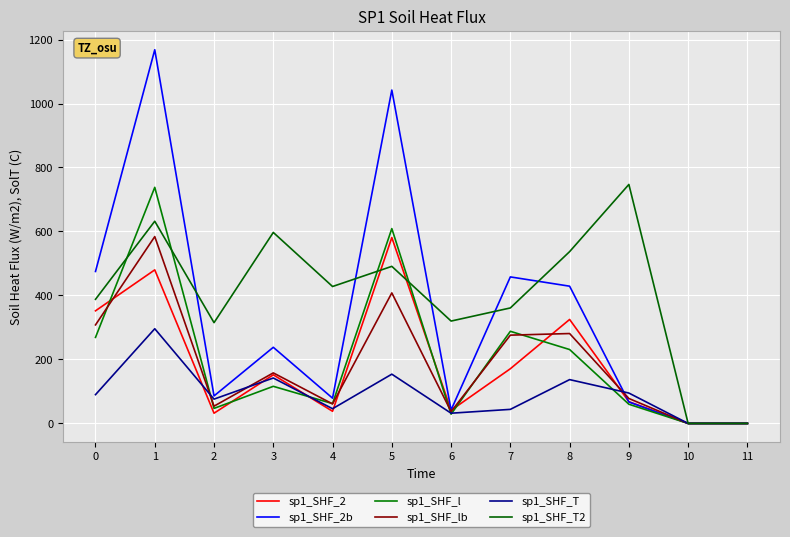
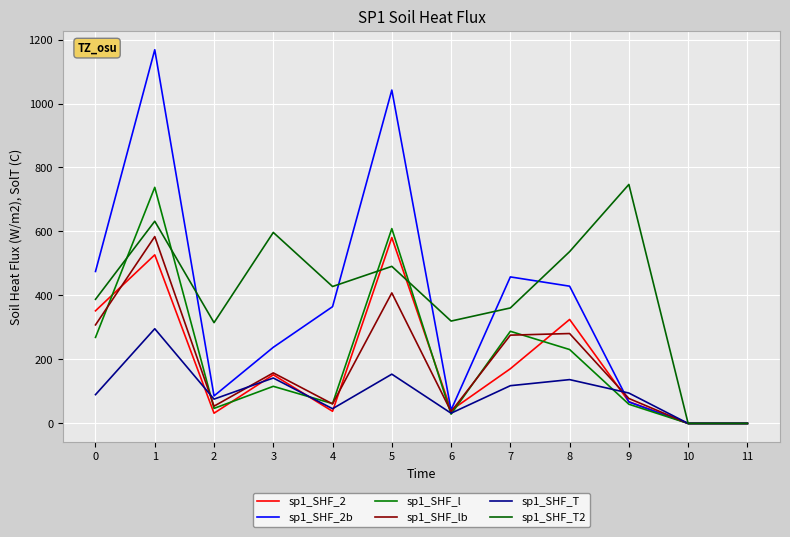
  {
    "sp1_SHF_2": {
      "0": 350,
-     "1": 480,
+     "1": 530,
      "2": 30,
      "5": 580,
      "7": 170,
      "8": 330
    },
    "sp1_SHF_2b": {
      "0": 480,
      "1": 1170,
      "2": 90,
      "3": 240,
-     "4": 80,
+     "4": 370,
      "5": 1040,
      "7": 460,
      "8": 430
    },
    "sp1_SHF_lb": {
      "0": 310,
      "1": 580,
      "5": 410,
      "7": 280,
      "8": 280,
      "9": 80
    },
    "sp1_SHF_T": {
      "0": 90,
      "1": 300,
      "2": 80,
      "3": 140,
      "5": 150,
-     "7": 40,
+     "7": 120,
      "8": 140,
      "9": 100
    }
  }
